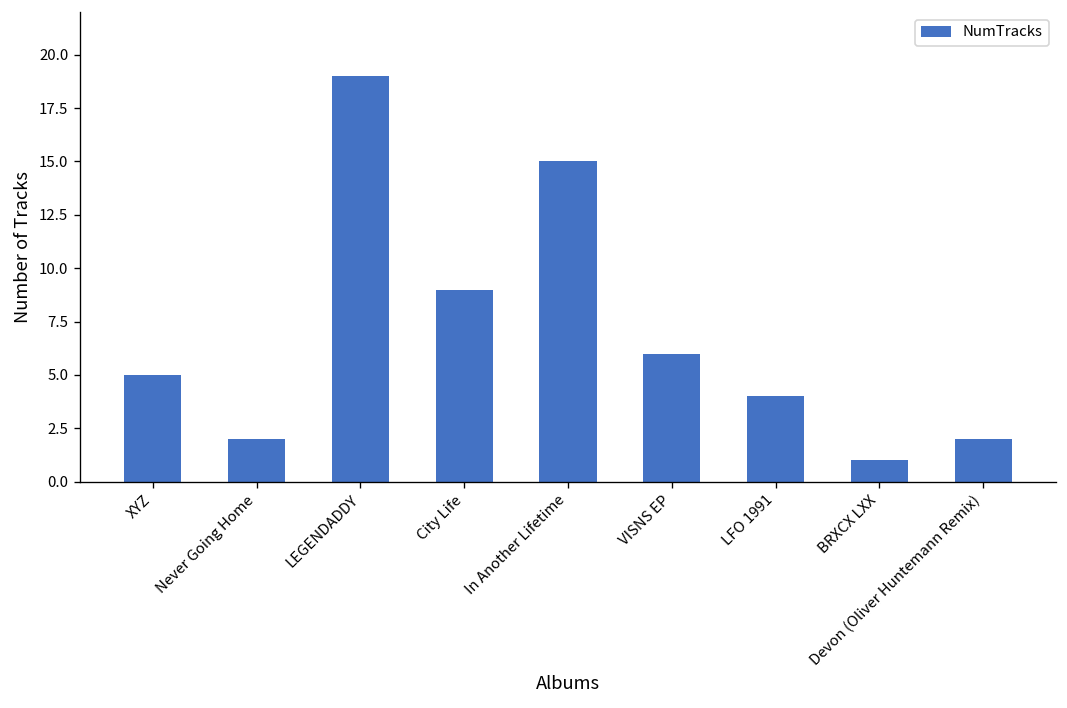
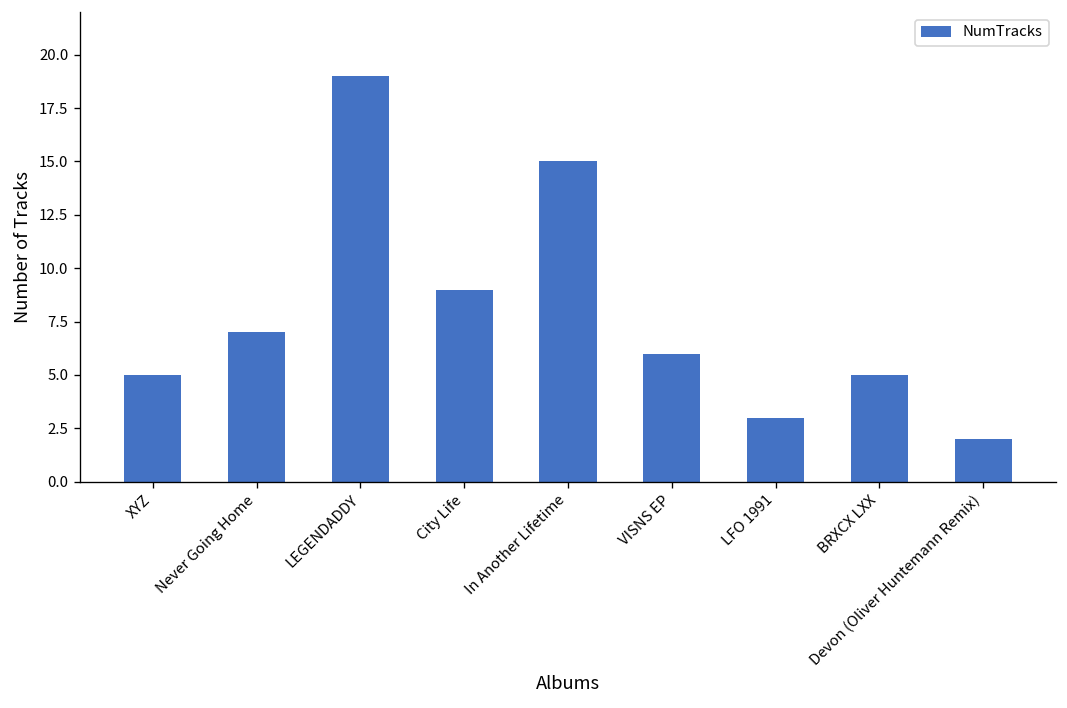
  {
    "XYZ": 5,
-   "Never Going Home": 2,
+   "Never Going Home": 7,
    "LEGENDADDY": 19,
    "City Life": 9,
    "In Another Lifetime": 15,
    "VISNS EP": 6,
-   "LFO 1991": 4,
-   "BRXCX LXX": 1,
+   "LFO 1991": 3,
+   "BRXCX LXX": 5,
    "Devon (Oliver Huntemann Remix)": 2
  }
